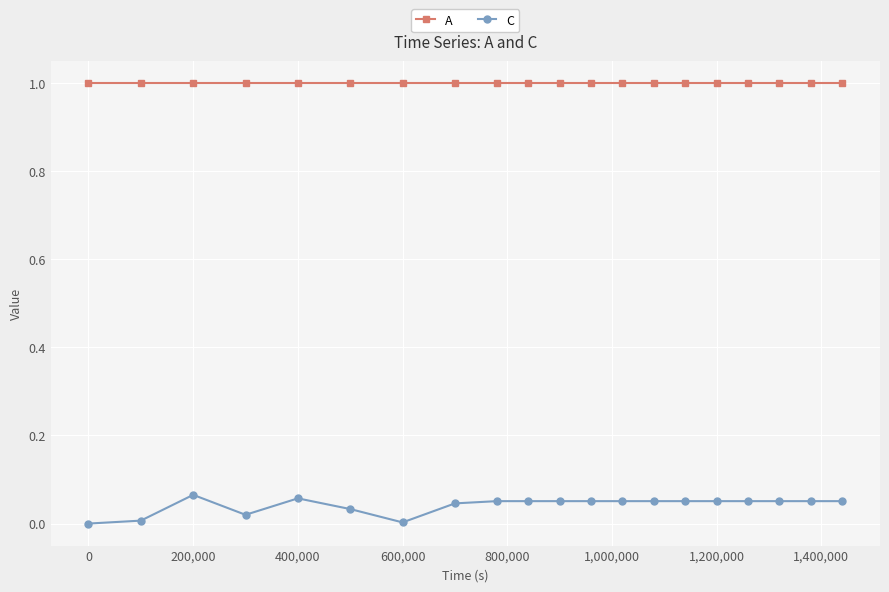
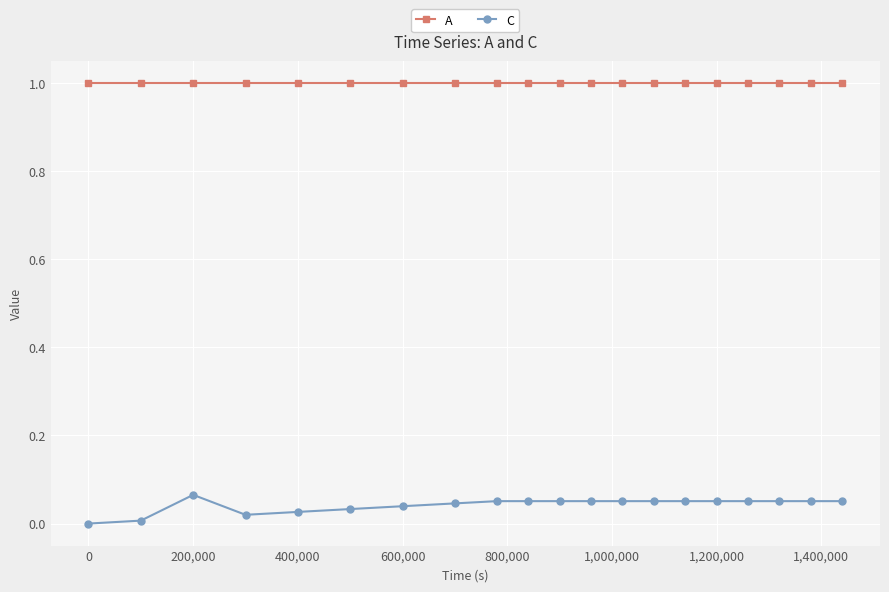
  {
    "A": {
      "0": 1.00,
      "200,000": 1.00,
      "400,000": 1.00,
      "600,000": 1.00,
      "1,200,000": 1.00
    },
    "C": {
      "0": 0.00,
      "200,000": 0.07,
-     "400,000": 0.06,
-     "600,000": 0.00,
+     "400,000": 0.03,
+     "600,000": 0.04,
      "1,200,000": 0.05
    }
  }
